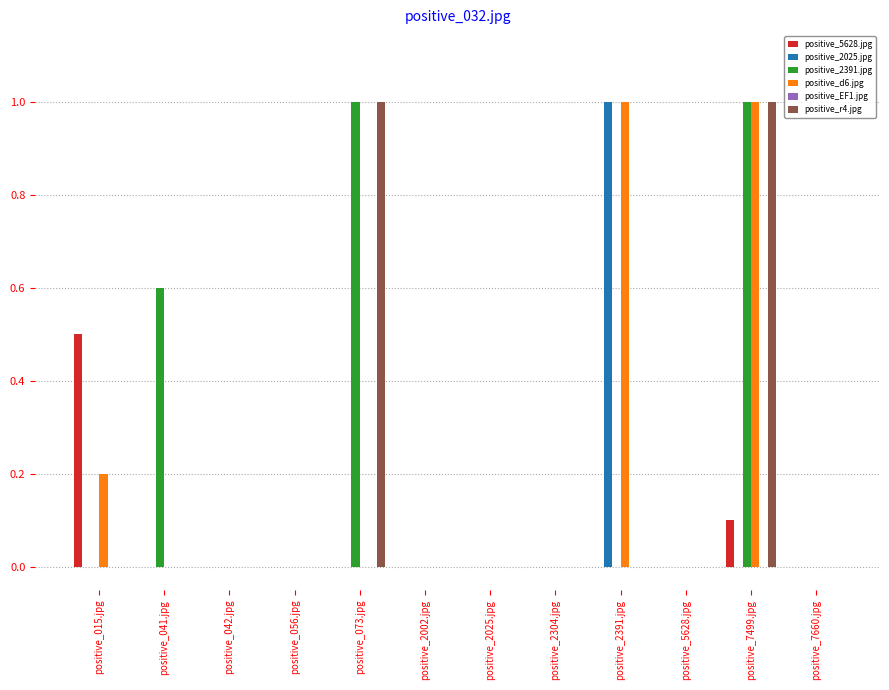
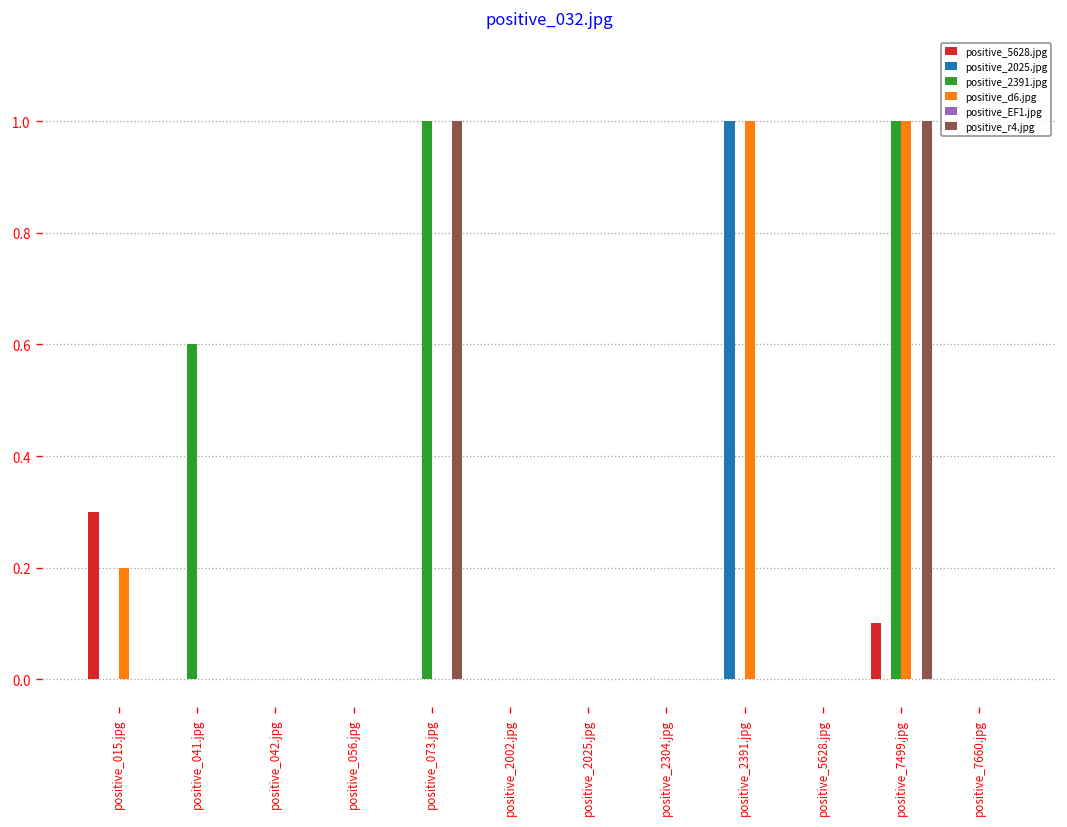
  {
    "positive_5628.jpg": {
-     "positive_015.jpg": 0.5,
+     "positive_015.jpg": 0.3,
      "positive_041.jpg": 0.0,
      "positive_042.jpg": 0.0,
      "positive_056.jpg": 0.0,
      "positive_073.jpg": 0.0,
      "positive_2002.jpg": 0.0,
      "positive_2025.jpg": 0.0,
      "positive_2304.jpg": 0.0,
      "positive_2391.jpg": 0.0,
      "positive_5628.jpg": 0.0,
      "positive_7499.jpg": 0.1,
      "positive_7660.jpg": 0.0
    },
    "positive_2025.jpg": {
      "positive_015.jpg": 0.0,
      "positive_041.jpg": 0.0,
      "positive_042.jpg": 0.0,
      "positive_056.jpg": 0.0,
      "positive_073.jpg": 0.0,
      "positive_2002.jpg": 0.0,
      "positive_2025.jpg": 0.0,
      "positive_2304.jpg": 0.0,
      "positive_2391.jpg": 1.0,
      "positive_5628.jpg": 0.0,
      "positive_7499.jpg": 0.0,
      "positive_7660.jpg": 0.0
    },
    "positive_2391.jpg": {
      "positive_015.jpg": 0.0,
      "positive_041.jpg": 0.6,
      "positive_042.jpg": 0.0,
      "positive_056.jpg": 0.0,
      "positive_073.jpg": 1.0,
      "positive_2002.jpg": 0.0,
      "positive_2025.jpg": 0.0,
      "positive_2304.jpg": 0.0,
      "positive_2391.jpg": 0.0,
      "positive_5628.jpg": 0.0,
      "positive_7499.jpg": 1.0,
      "positive_7660.jpg": 0.0
    },
    "positive_d6.jpg": {
      "positive_015.jpg": 0.2,
      "positive_041.jpg": 0.0,
      "positive_042.jpg": 0.0,
      "positive_056.jpg": 0.0,
      "positive_073.jpg": 0.0,
      "positive_2002.jpg": 0.0,
      "positive_2025.jpg": 0.0,
      "positive_2304.jpg": 0.0,
      "positive_2391.jpg": 1.0,
      "positive_5628.jpg": 0.0,
      "positive_7499.jpg": 1.0,
      "positive_7660.jpg": 0.0
    },
    "positive_EF1.jpg": {
      "positive_015.jpg": 0.0,
      "positive_041.jpg": 0.0,
      "positive_042.jpg": 0.0,
      "positive_056.jpg": 0.0,
      "positive_073.jpg": 0.0,
      "positive_2002.jpg": 0.0,
      "positive_2025.jpg": 0.0,
      "positive_2304.jpg": 0.0,
      "positive_2391.jpg": 0.0,
      "positive_5628.jpg": 0.0,
      "positive_7499.jpg": 0.0,
      "positive_7660.jpg": 0.0
    },
    "positive_r4.jpg": {
      "positive_015.jpg": 0.0,
      "positive_041.jpg": 0.0,
      "positive_042.jpg": 0.0,
      "positive_056.jpg": 0.0,
      "positive_073.jpg": 1.0,
      "positive_2002.jpg": 0.0,
      "positive_2025.jpg": 0.0,
      "positive_2304.jpg": 0.0,
      "positive_2391.jpg": 0.0,
      "positive_5628.jpg": 0.0,
      "positive_7499.jpg": 1.0,
      "positive_7660.jpg": 0.0
    }
  }
